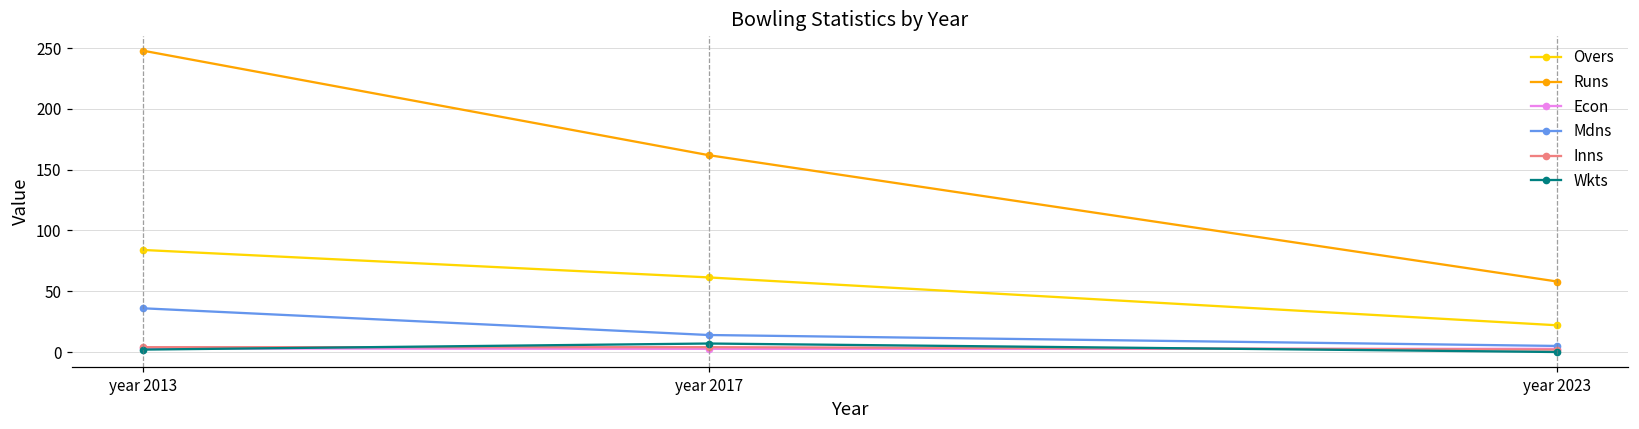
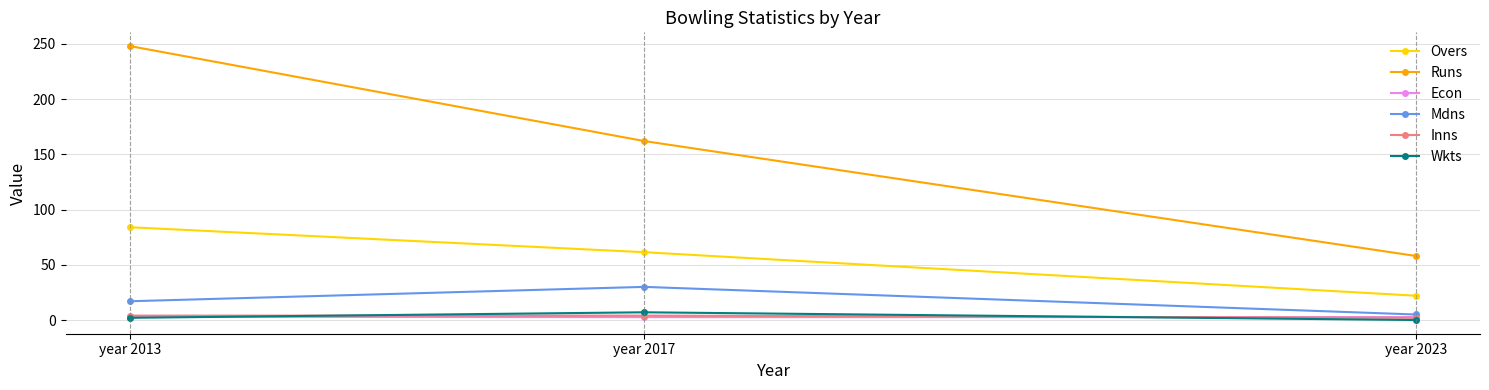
  {
    "Mdns": {
-     "year 2013": 36,
-     "year 2017": 14,
+     "year 2013": 17,
+     "year 2017": 30,
      "year 2023": 5
    },
    "Wkts": {
      "year 2017": 7
    }
  }
